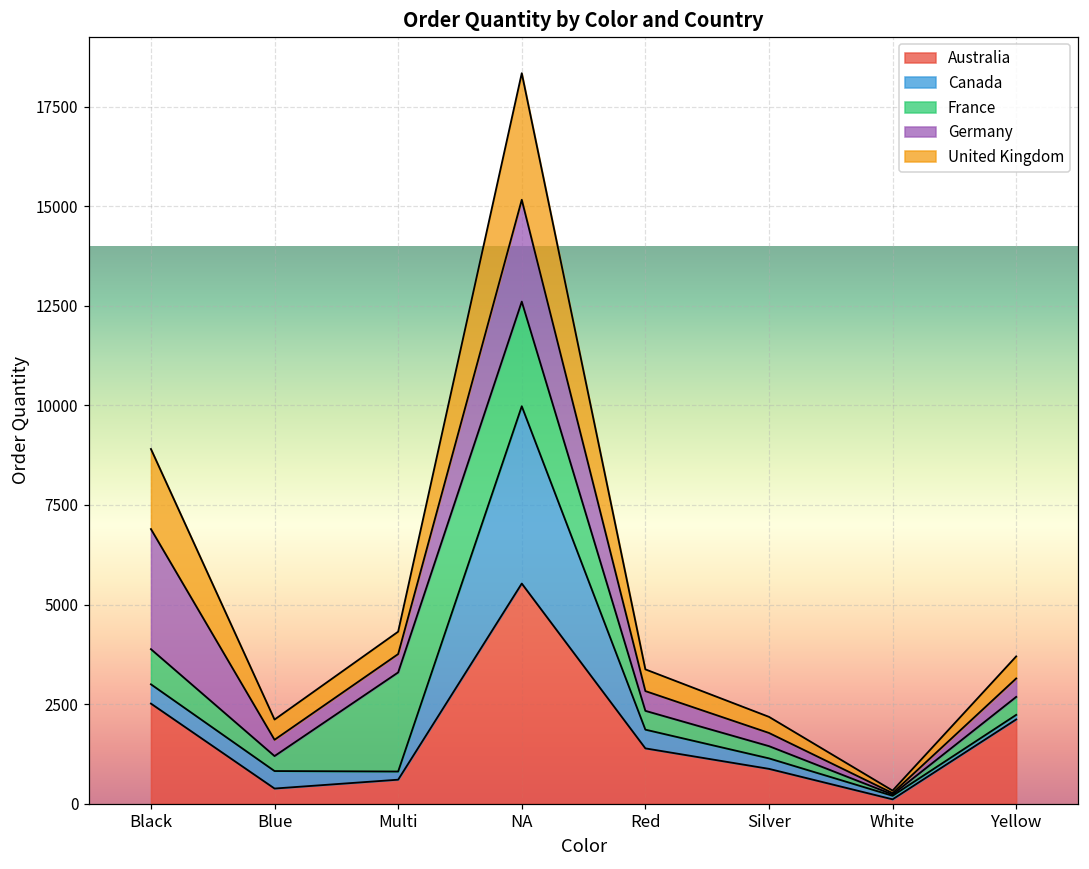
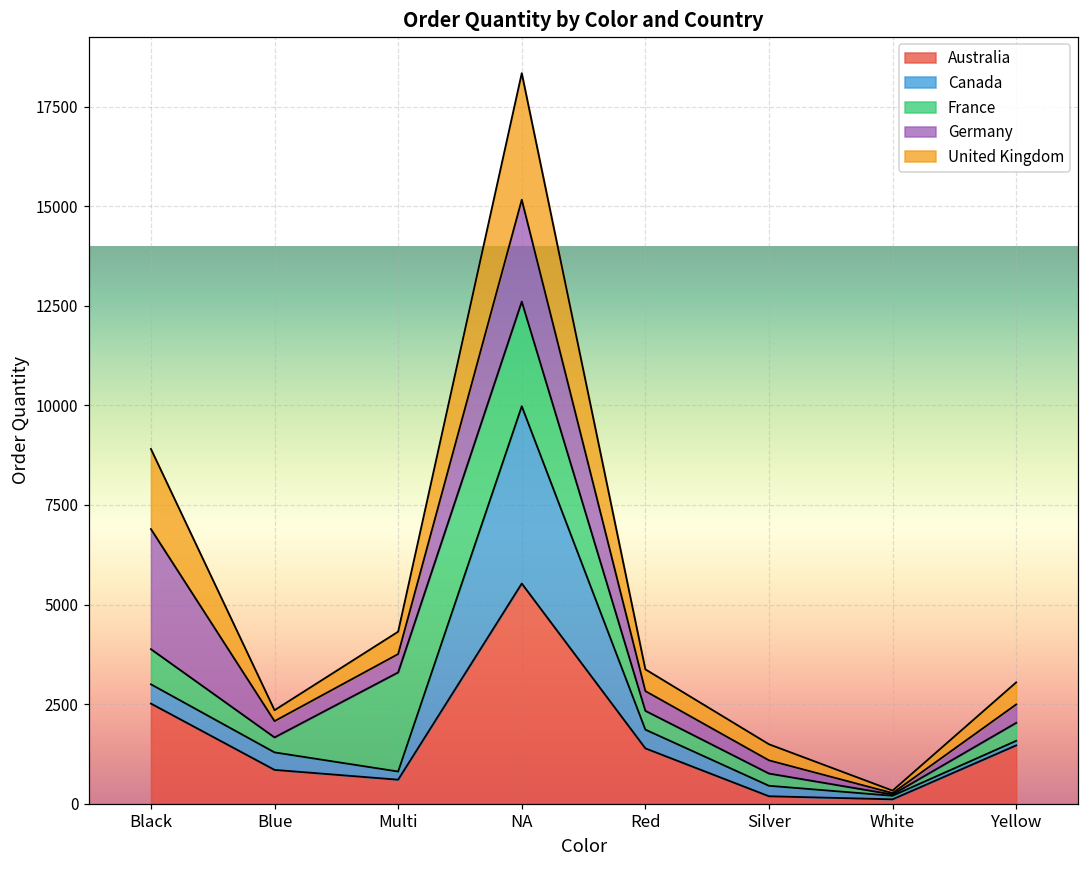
  {
    "Australia": {
      "Black": 2500,
-     "Blue": 400,
+     "Blue": 900,
      "Multi": 600,
      "NA": 5500,
      "Red": 1400,
-     "Silver": 900,
+     "Silver": 200,
      "White": 100,
-     "Yellow": 2100
+     "Yellow": 1500
    },
    "Canada": {
      "Black": 500,
      "Blue": 400,
      "Multi": 200,
      "NA": 4500,
      "Red": 500,
      "Silver": 300,
      "Yellow": 100
    },
    "France": {
      "Black": 900,
      "Blue": 400,
      "Multi": 2500,
      "NA": 2600,
      "Red": 500,
      "Silver": 300,
      "Yellow": 500
    },
    "Germany": {
      "Black": 3000,
      "Blue": 400,
      "Multi": 500,
      "NA": 2600,
      "Red": 500,
      "Silver": 300,
      "Yellow": 500
    },
    "United Kingdom": {
      "Black": 2000,
-     "Blue": 500,
+     "Blue": 300,
      "Multi": 600,
      "NA": 3200,
      "Red": 500,
      "Silver": 400,
      "Yellow": 600
    }
  }
